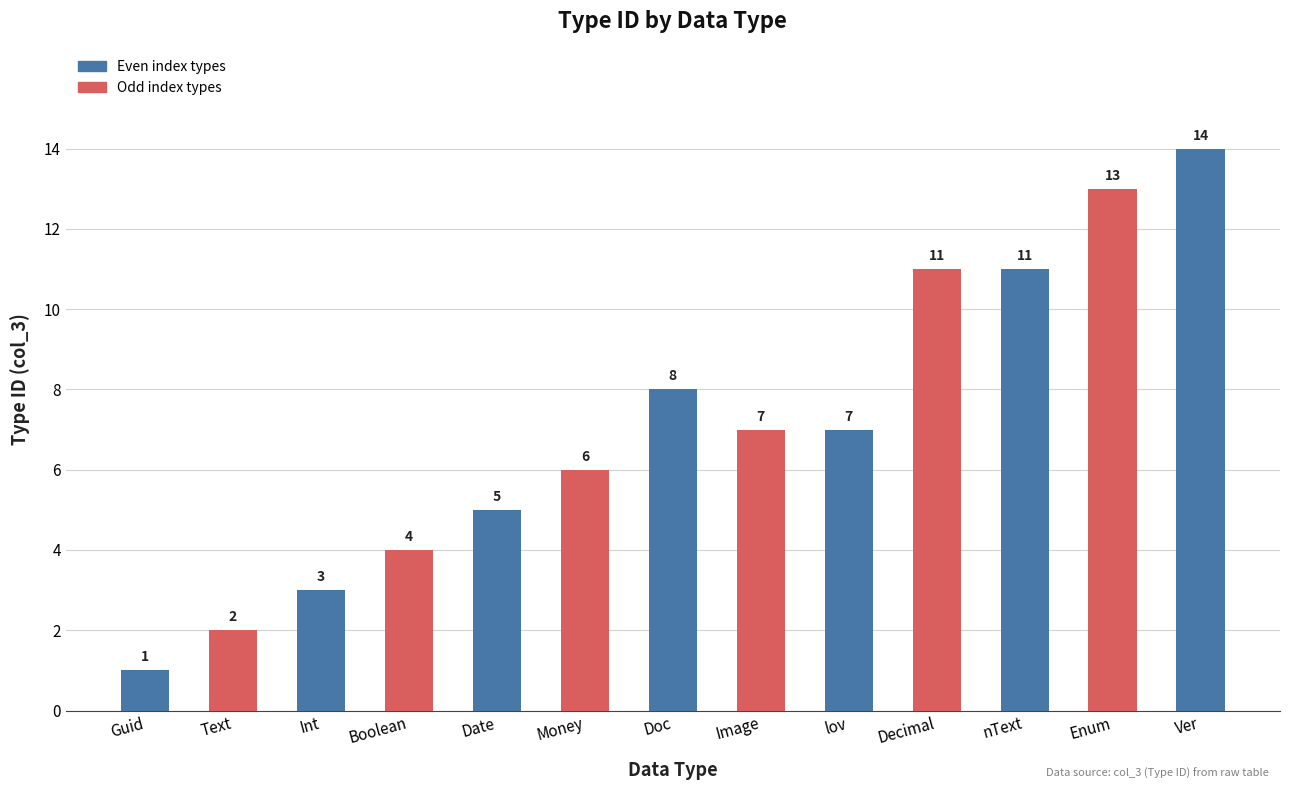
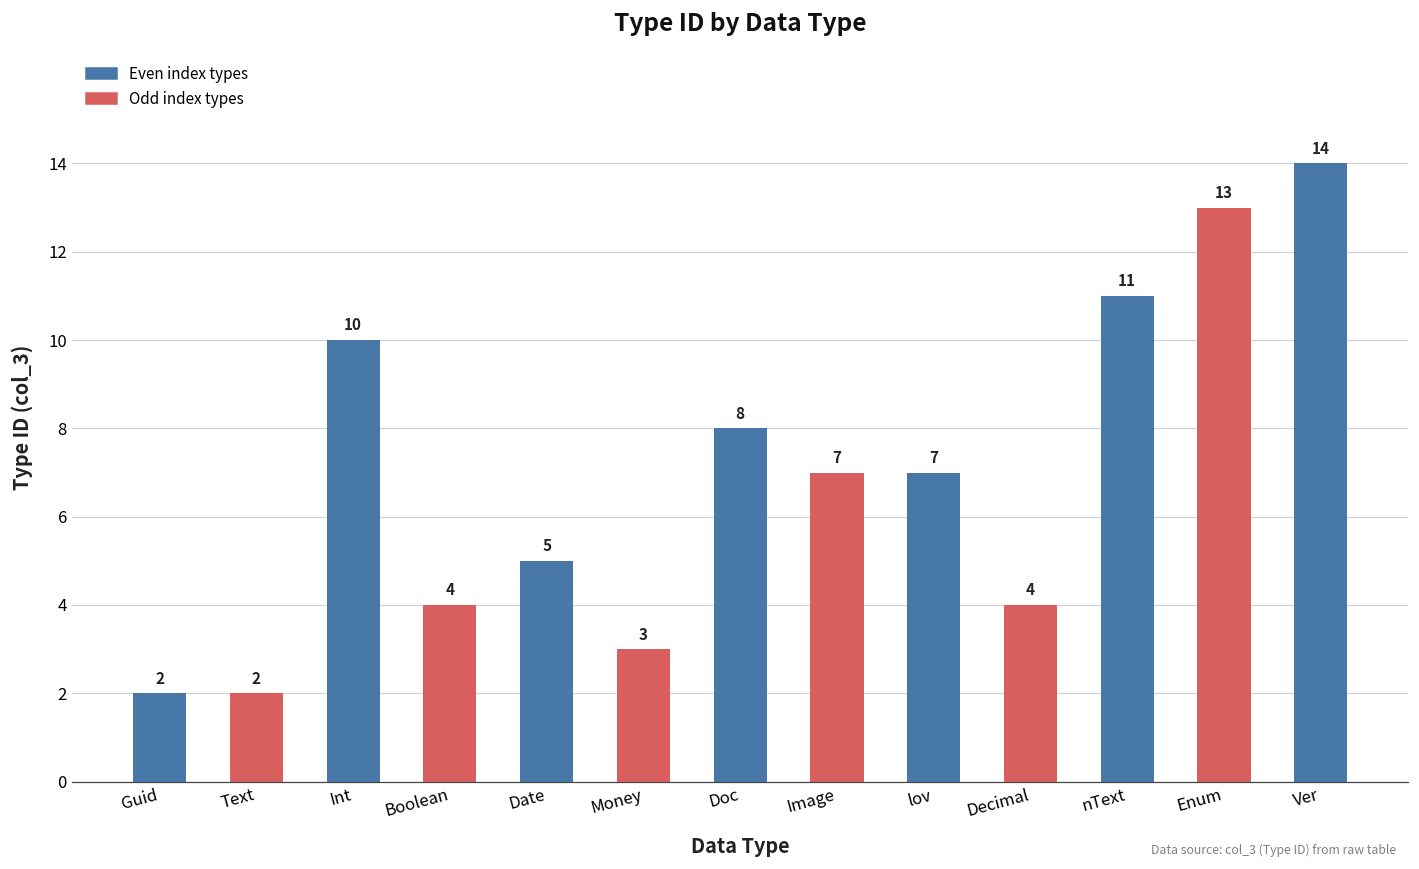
  {
-   "Guid": 1,
+   "Guid": 2,
    "Text": 2,
-   "Int": 3,
+   "Int": 10,
    "Boolean": 4,
    "Date": 5,
-   "Money": 6,
+   "Money": 3,
    "Doc": 8,
    "Image": 7,
    "lov": 7,
-   "Decimal": 11,
+   "Decimal": 4,
    "nText": 11,
    "Enum": 13,
    "Ver": 14
  }
